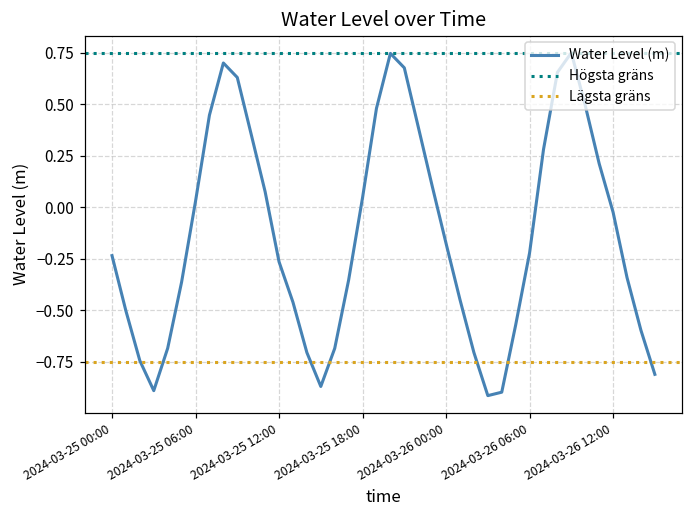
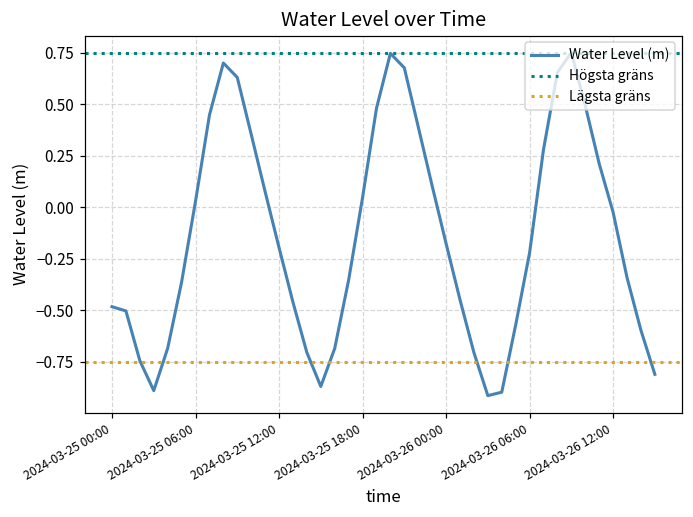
  {
-   "2024-03-25 00:00": -0.24,
+   "2024-03-25 00:00": -0.48,
    "2024-03-25 06:00": 0.03,
-   "2024-03-25 12:00": -0.27,
+   "2024-03-25 12:00": -0.20,
    "2024-03-25 18:00": 0.05,
    "2024-03-26 00:00": -0.18,
    "2024-03-26 06:00": -0.22,
    "2024-03-26 12:00": -0.02
  }
